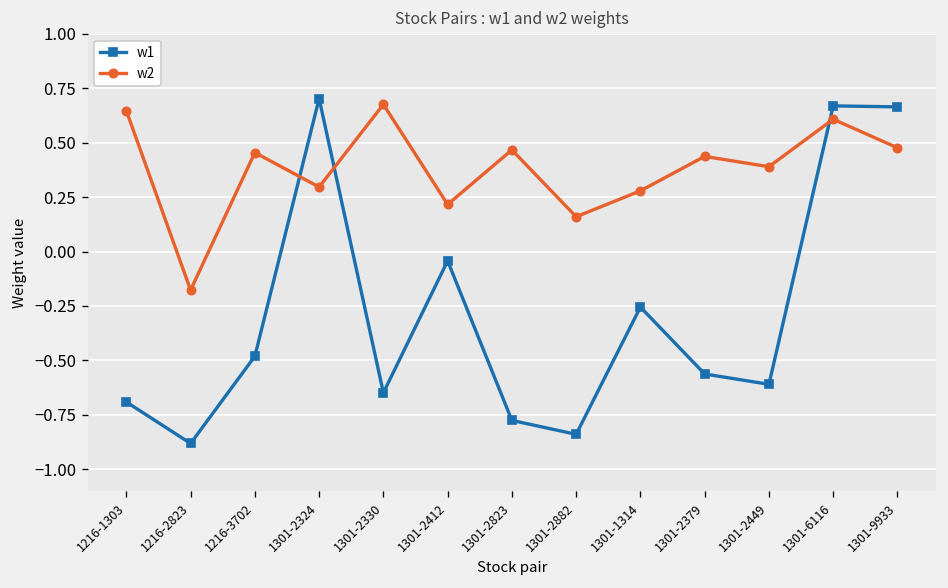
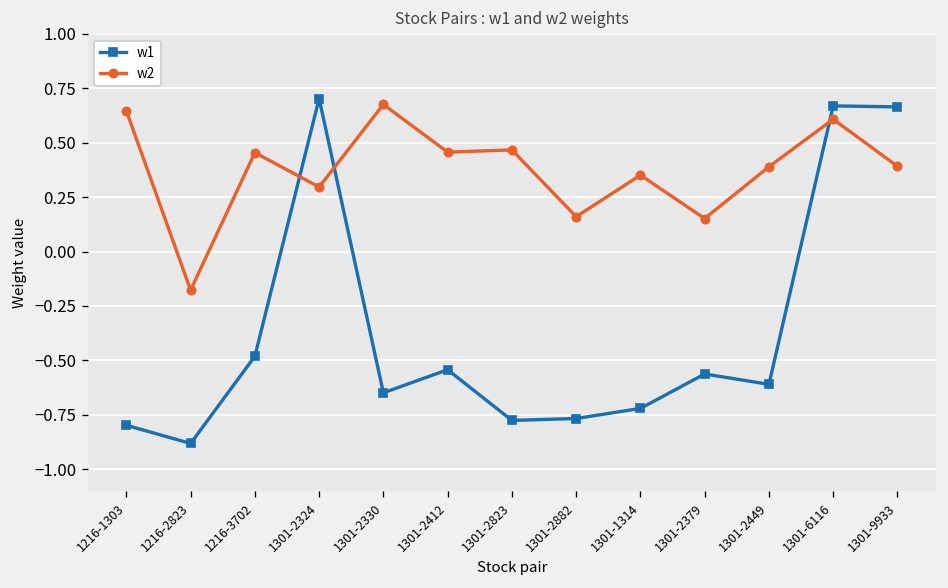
  {
    "w1": {
-     "1216-1303": -0.69,
+     "1216-1303": -0.80,
      "1216-2823": -0.88,
      "1216-3702": -0.48,
      "1301-2324": 0.70,
      "1301-2330": -0.65,
-     "1301-2412": -0.04,
+     "1301-2412": -0.54,
      "1301-2823": -0.78,
-     "1301-2882": -0.84,
-     "1301-1314": -0.26,
+     "1301-2882": -0.77,
+     "1301-1314": -0.72,
      "1301-2379": -0.56,
      "1301-2449": -0.61,
      "1301-6116": 0.67,
      "1301-9933": 0.67
    },
    "w2": {
      "1216-1303": 0.65,
      "1216-2823": -0.18,
      "1216-3702": 0.46,
      "1301-2324": 0.30,
      "1301-2330": 0.68,
-     "1301-2412": 0.22,
+     "1301-2412": 0.46,
      "1301-2823": 0.47,
      "1301-2882": 0.16,
-     "1301-1314": 0.28,
-     "1301-2379": 0.44,
+     "1301-1314": 0.35,
+     "1301-2379": 0.15,
      "1301-2449": 0.39,
      "1301-6116": 0.61,
-     "1301-9933": 0.48
+     "1301-9933": 0.39
    }
  }
